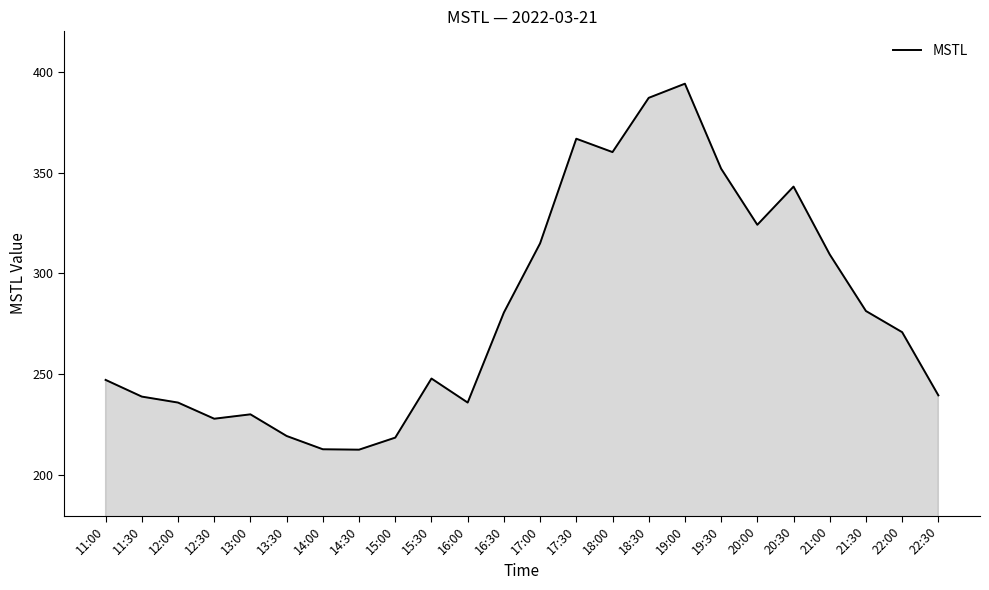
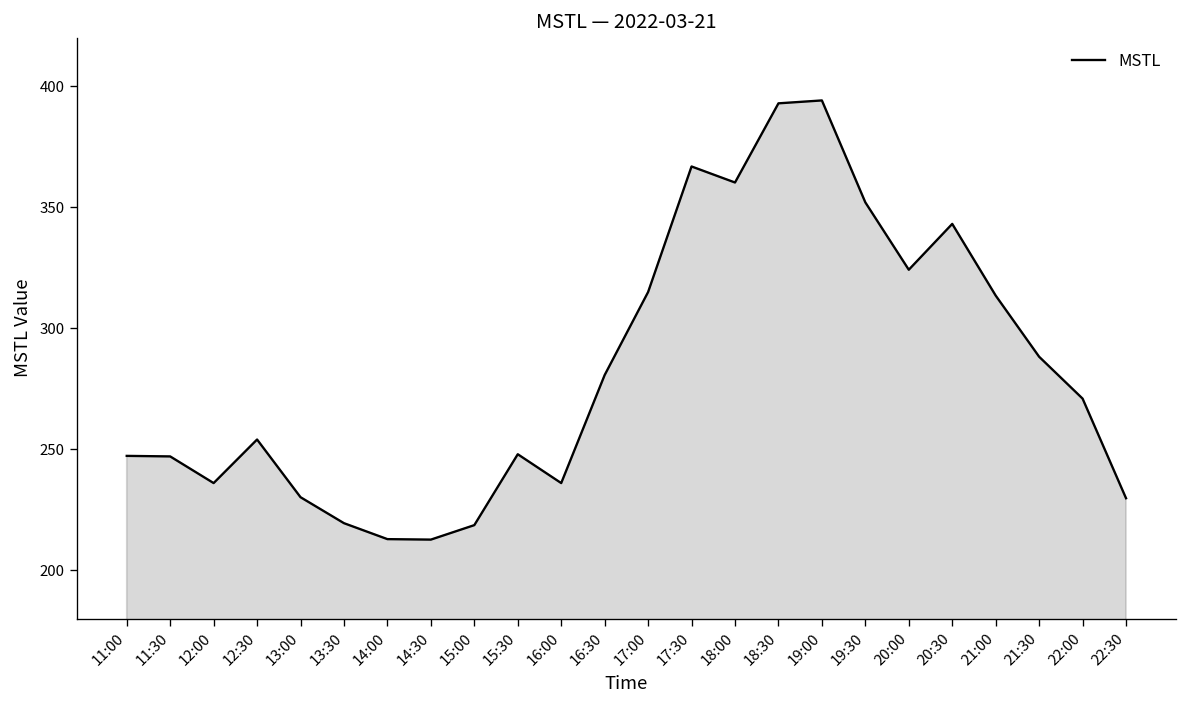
  {
    "11:00": 247,
-   "11:30": 239,
+   "11:30": 247,
    "12:00": 236,
-   "12:30": 228,
+   "12:30": 254,
    "13:00": 230,
    "13:30": 219,
    "14:00": 213,
    "14:30": 213,
    "15:00": 219,
    "15:30": 248,
    "16:00": 236,
    "16:30": 281,
    "17:00": 315,
    "17:30": 367,
    "18:00": 360,
-   "18:30": 387,
+   "18:30": 393,
    "19:00": 394,
    "19:30": 352,
    "20:00": 324,
    "20:30": 343,
-   "21:00": 309,
-   "21:30": 281,
+   "21:00": 313,
+   "21:30": 288,
    "22:00": 271,
-   "22:30": 240
+   "22:30": 230
  }
